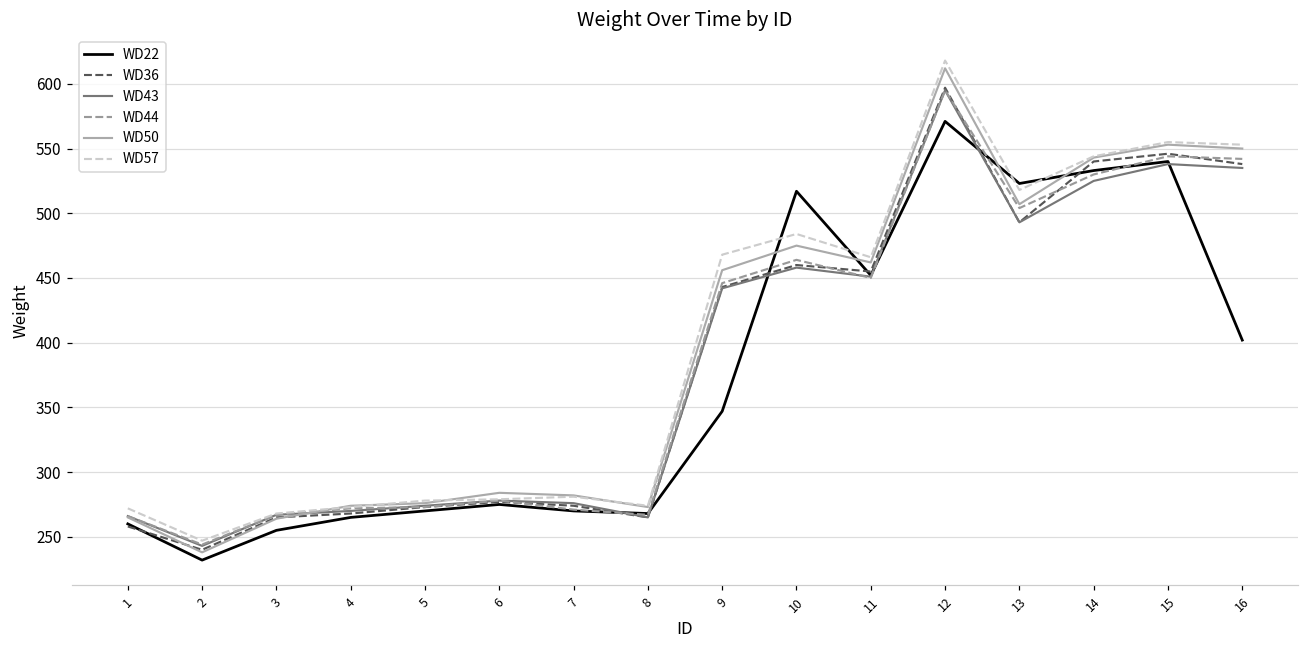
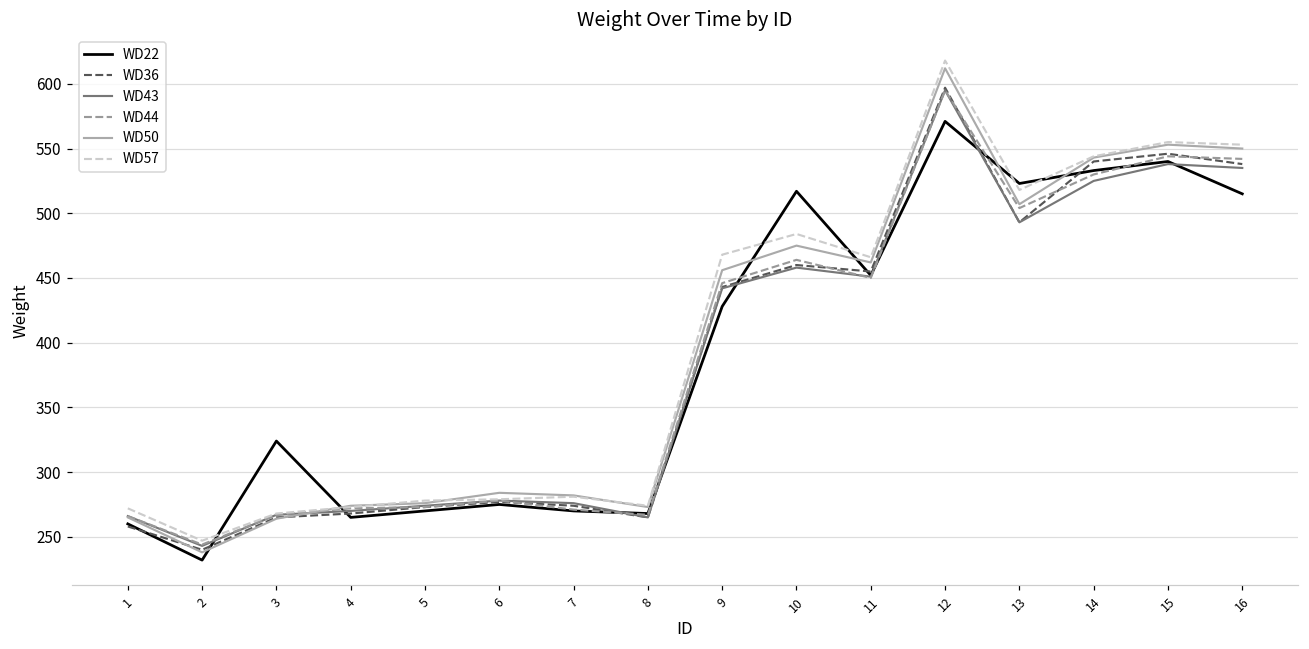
  {
    "WD22": {
      "2": 232,
-     "3": 255,
+     "3": 324,
      "4": 265,
      "5": 270,
-     "9": 347,
+     "9": 428,
      "10": 517,
      "12": 571,
      "13": 523,
      "14": 533,
-     "16": 402
+     "16": 515
    }
  }
